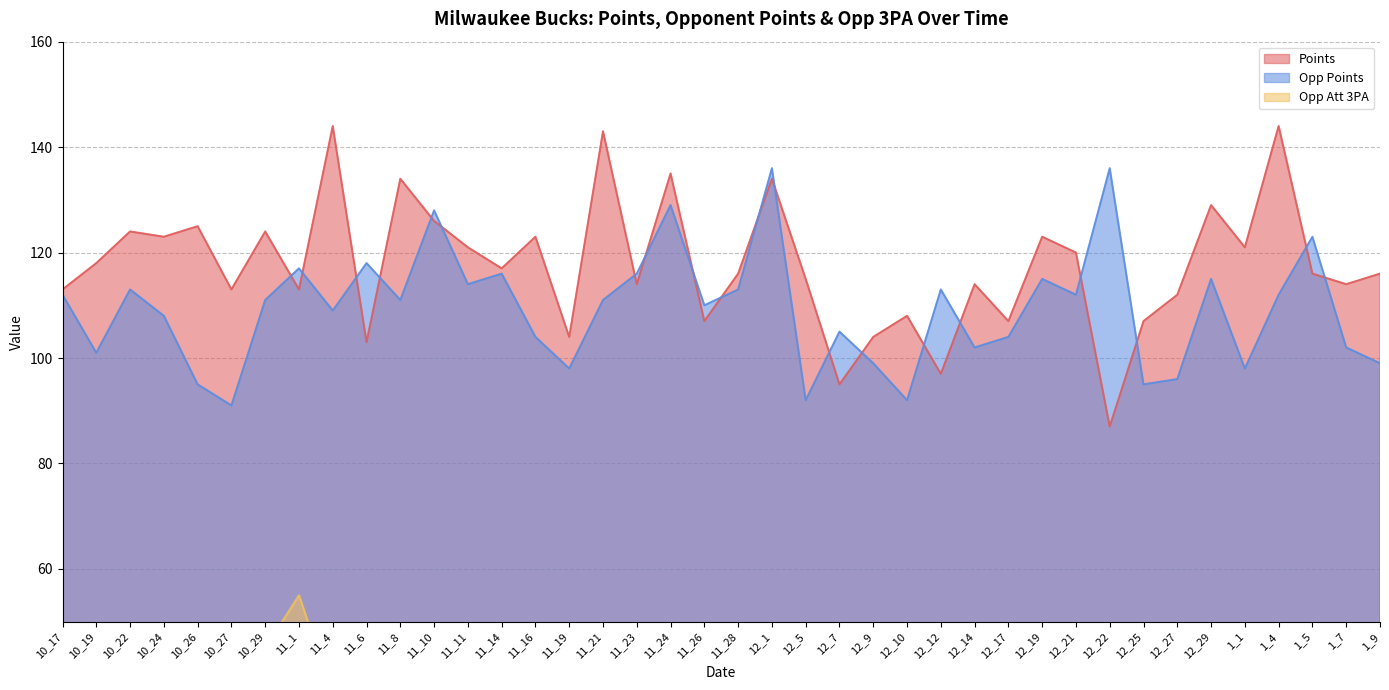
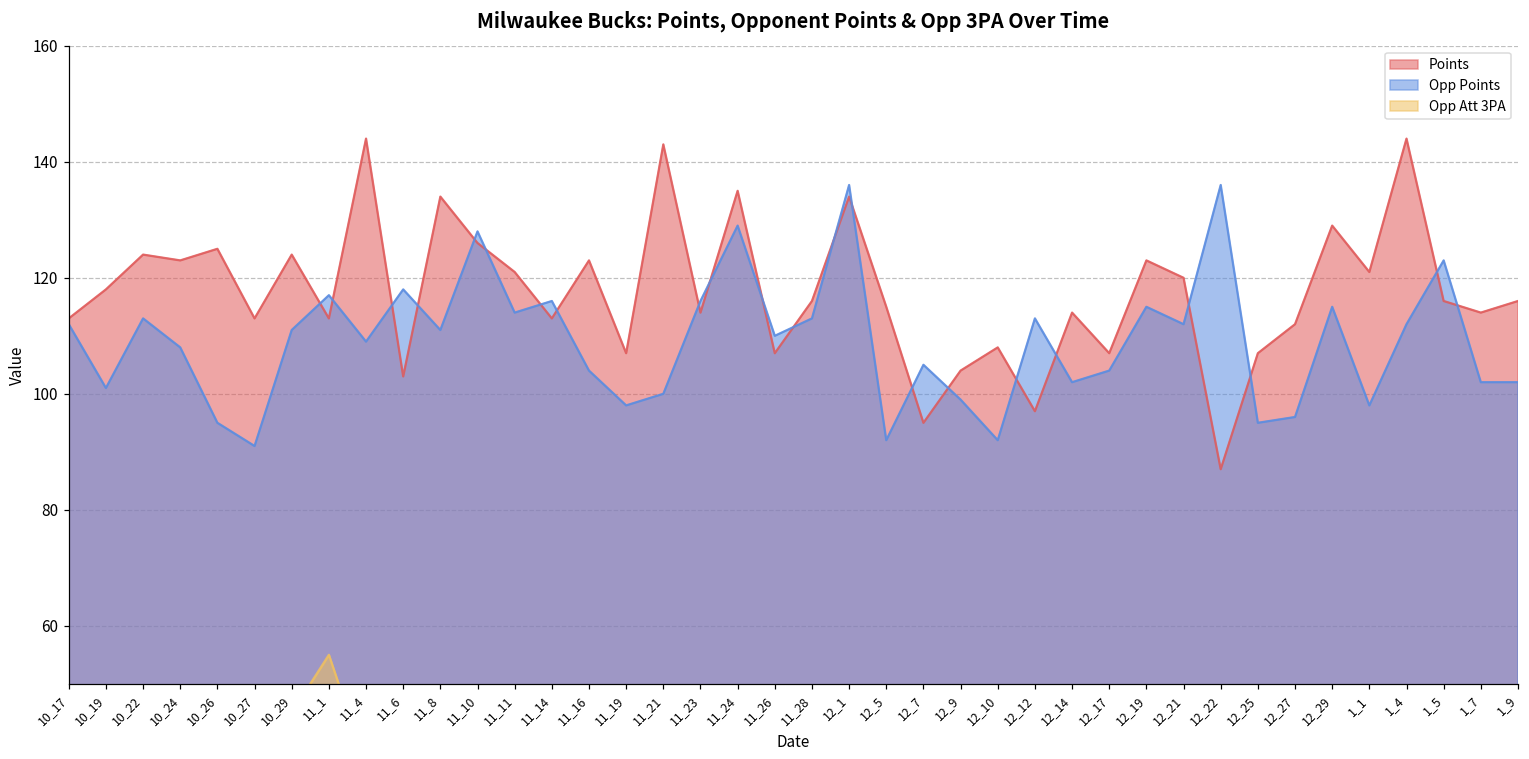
  {
    "Points": {
      "10_17": 113,
      "10_19": 118,
      "10_22": 124,
      "10_24": 123,
      "10_26": 125,
      "10_27": 113,
      "10_29": 124,
      "11_1": 113,
      "11_4": 144,
      "11_6": 103,
      "11_8": 134,
      "11_10": 126,
      "11_11": 121,
-     "11_14": 117,
+     "11_14": 113,
      "11_16": 123,
-     "11_19": 104,
+     "11_19": 107,
      "11_21": 143,
      "11_23": 114,
      "11_24": 135,
      "11_26": 107,
      "11_28": 116,
      "12_1": 134,
      "12_5": 115,
      "12_7": 95,
      "12_9": 104,
      "12_10": 108,
      "12_12": 97,
      "12_14": 114,
      "12_17": 107,
      "12_19": 123,
      "12_21": 120,
      "12_22": 87,
      "12_25": 107,
      "12_27": 112,
      "12_29": 129,
      "1_1": 121,
      "1_4": 144,
      "1_5": 116,
      "1_7": 114,
      "1_9": 116
    },
    "Opp Points": {
      "10_17": 112,
      "10_19": 101,
      "10_22": 113,
      "10_24": 108,
      "10_26": 95,
      "10_27": 91,
      "10_29": 111,
      "11_1": 117,
      "11_4": 109,
      "11_6": 118,
      "11_8": 111,
      "11_10": 128,
      "11_11": 114,
      "11_14": 116,
      "11_16": 104,
      "11_19": 98,
-     "11_21": 111,
+     "11_21": 100,
      "11_23": 116,
      "11_24": 129,
      "11_26": 110,
      "11_28": 113,
      "12_1": 136,
      "12_5": 92,
      "12_7": 105,
      "12_9": 99,
      "12_10": 92,
      "12_12": 113,
      "12_14": 102,
      "12_17": 104,
      "12_19": 115,
      "12_21": 112,
      "12_22": 136,
      "12_25": 95,
      "12_27": 96,
      "12_29": 115,
      "1_1": 98,
      "1_4": 112,
      "1_5": 123,
      "1_7": 102,
-     "1_9": 99
+     "1_9": 102
    },
    "Opp Att 3PA": {
      "11_1": 55
    }
  }
